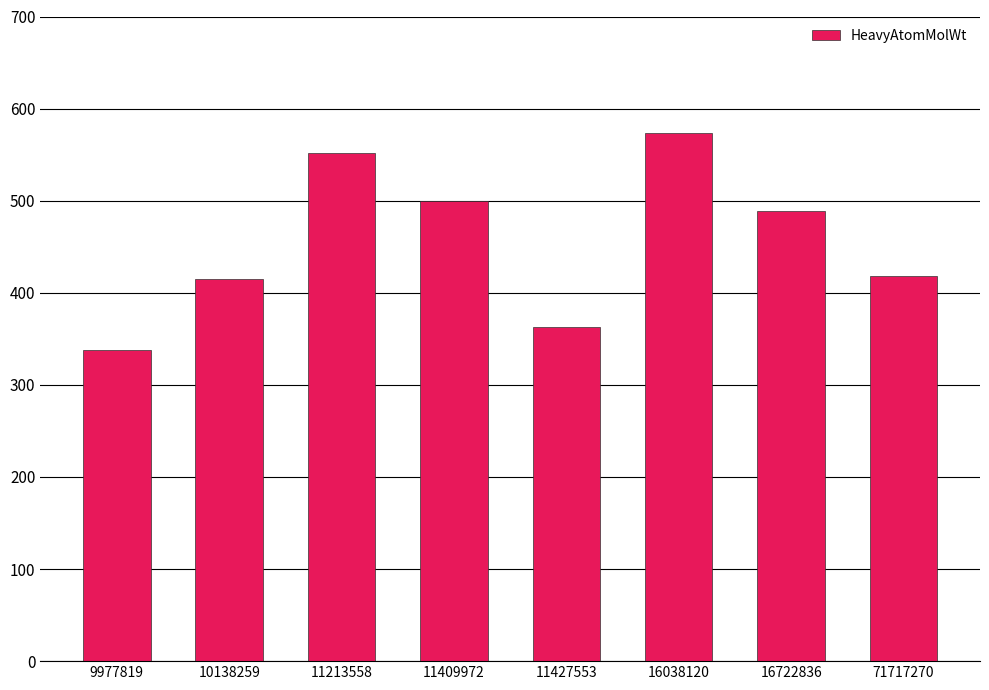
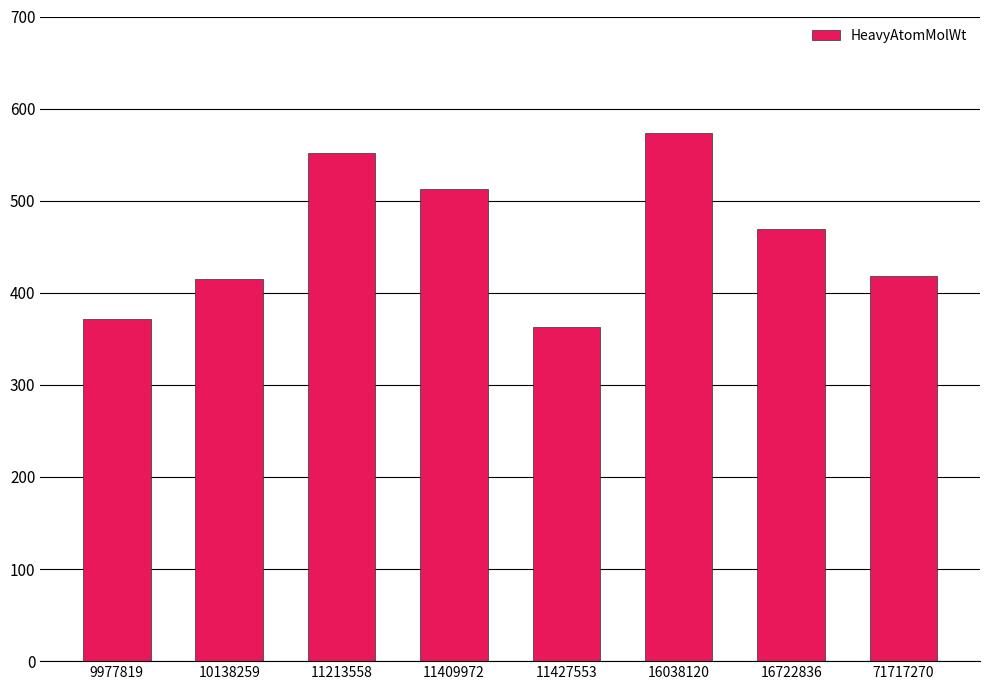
  {
-   "9977819": 340,
+   "9977819": 370,
    "10138259": 420,
    "11213558": 550,
-   "11409972": 500,
+   "11409972": 510,
    "11427553": 360,
    "16038120": 570,
-   "16722836": 490,
+   "16722836": 470,
    "71717270": 420
  }
